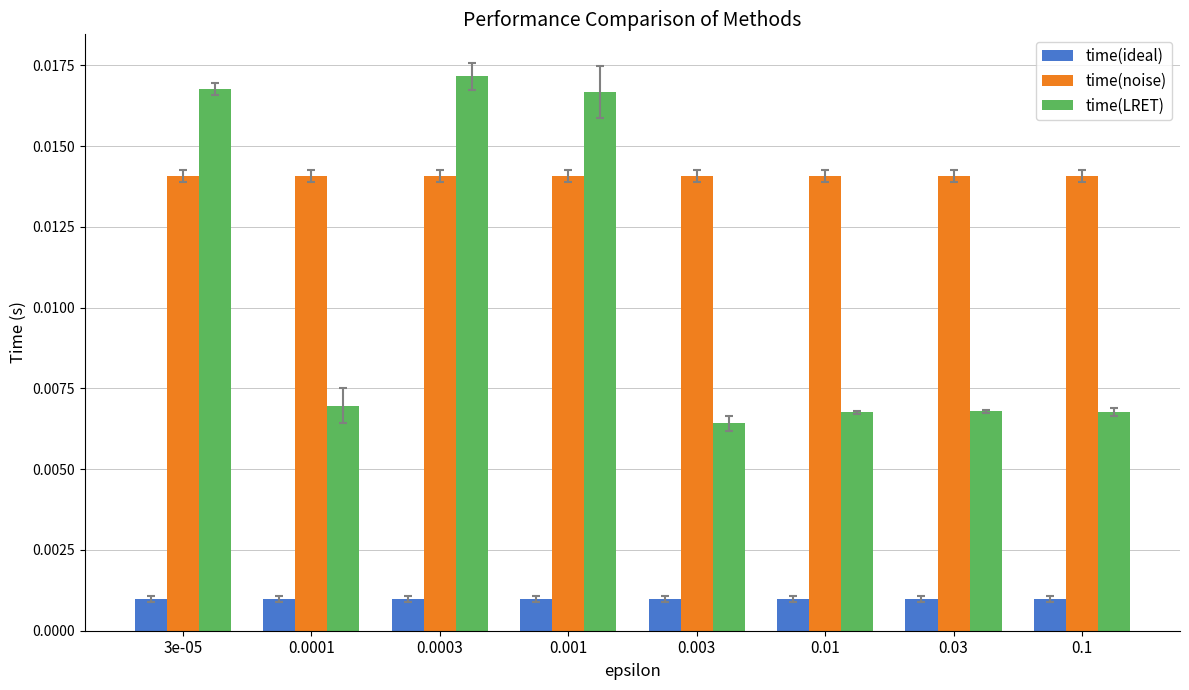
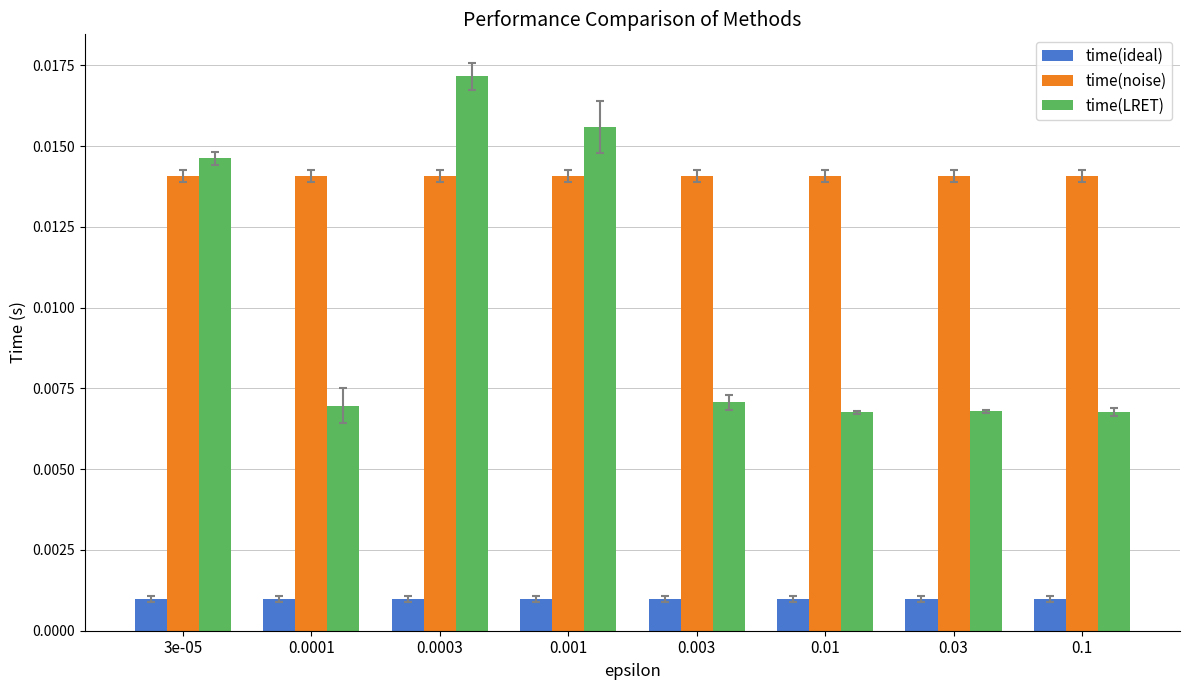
  {
    "time(noise)": {
      "3e-05": 0.0141,
      "0.0001": 0.0141,
      "0.0003": 0.0141,
      "0.001": 0.0141,
      "0.003": 0.0141,
      "0.01": 0.0141,
      "0.03": 0.0141,
      "0.1": 0.0141
    },
    "time(LRET)": {
-     "3e-05": 0.0168,
+     "3e-05": 0.0146,
      "0.0001": 0.0070,
      "0.0003": 0.0172,
-     "0.001": 0.0167,
-     "0.003": 0.0064,
+     "0.001": 0.0156,
+     "0.003": 0.0071,
      "0.01": 0.0068,
      "0.03": 0.0068,
      "0.1": 0.0068
    }
  }
